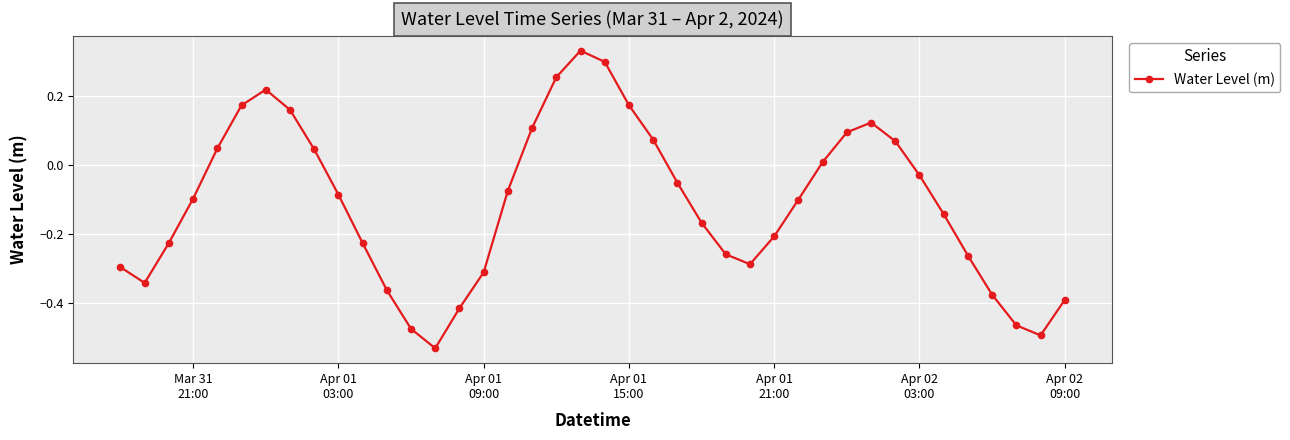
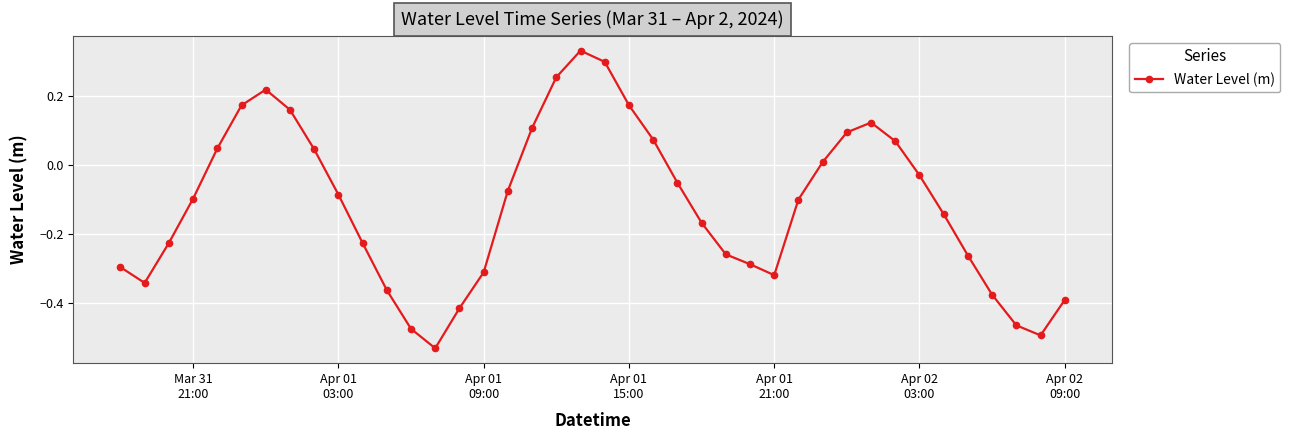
  {
    "Mar 31 21:00": -0.10,
    "Apr 01 03:00": -0.09,
    "Apr 01 09:00": -0.31,
    "Apr 01 15:00": 0.17,
-   "Apr 01 21:00": -0.21,
+   "Apr 01 21:00": -0.32,
    "Apr 02 03:00": -0.03,
    "Apr 02 09:00": -0.39
  }
